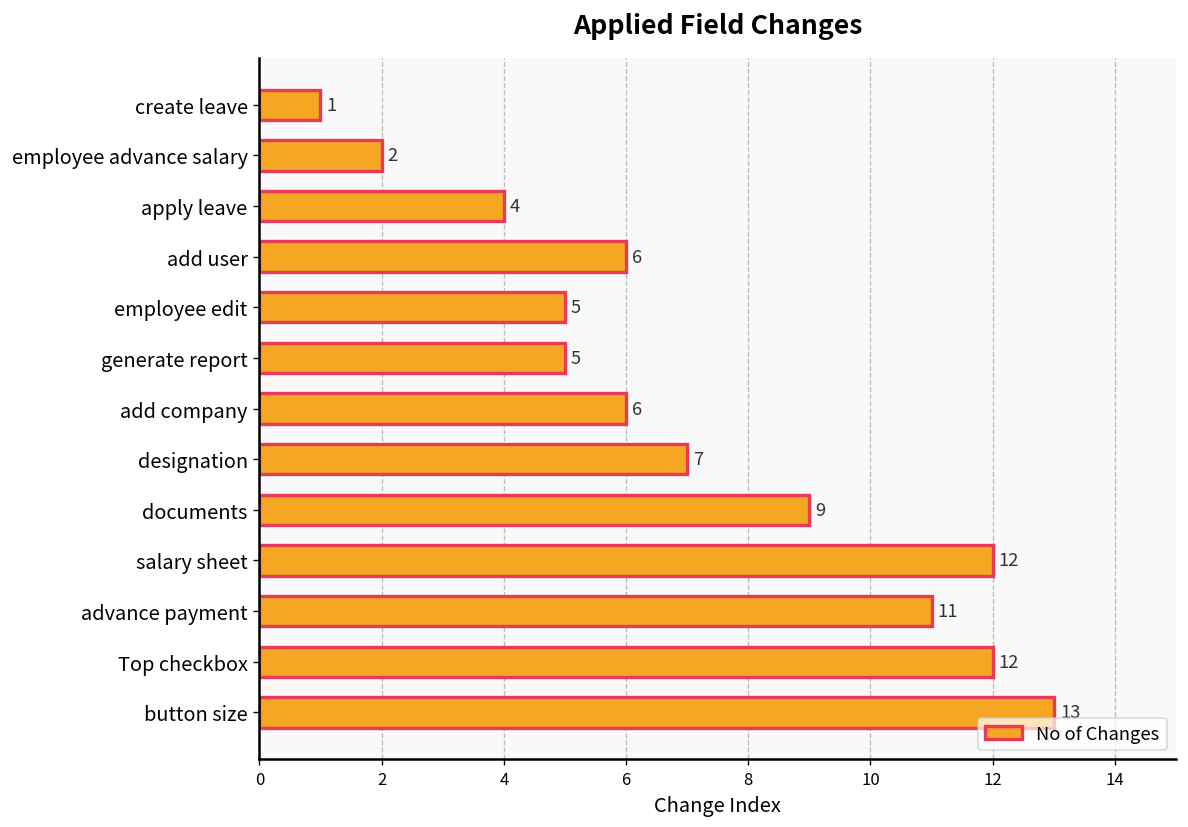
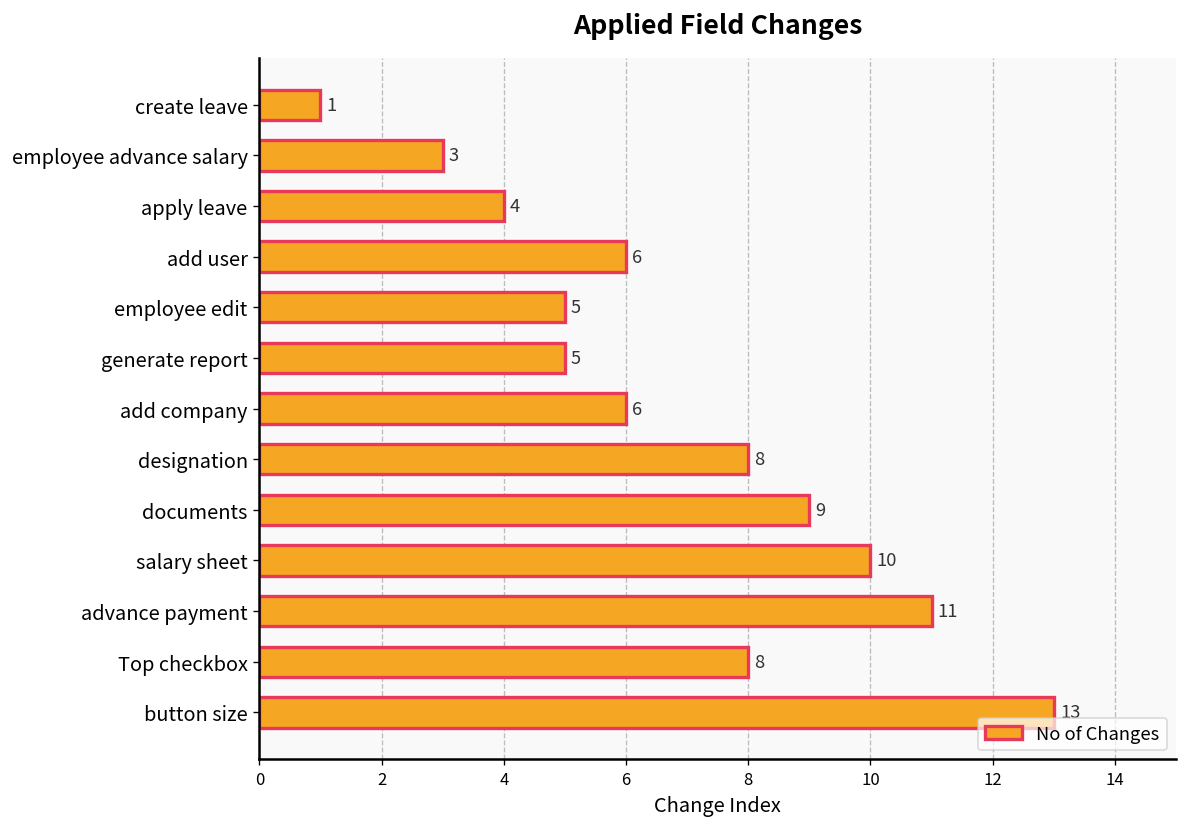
  {
    "create leave": 1,
-   "employee advance salary": 2,
+   "employee advance salary": 3,
    "apply leave": 4,
    "add user": 6,
    "employee edit": 5,
    "generate report": 5,
    "add company": 6,
-   "designation": 7,
+   "designation": 8,
    "documents": 9,
-   "salary sheet": 12,
+   "salary sheet": 10,
    "advance payment": 11,
-   "Top checkbox": 12
+   "Top checkbox": 8
  }
